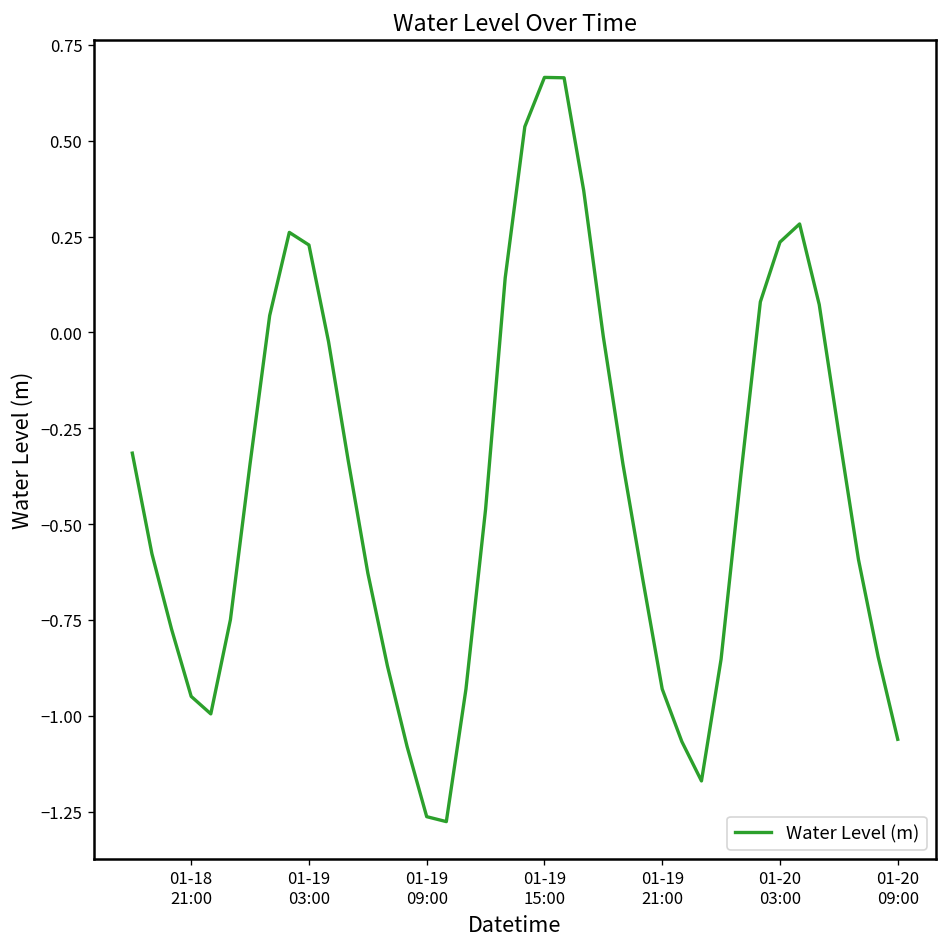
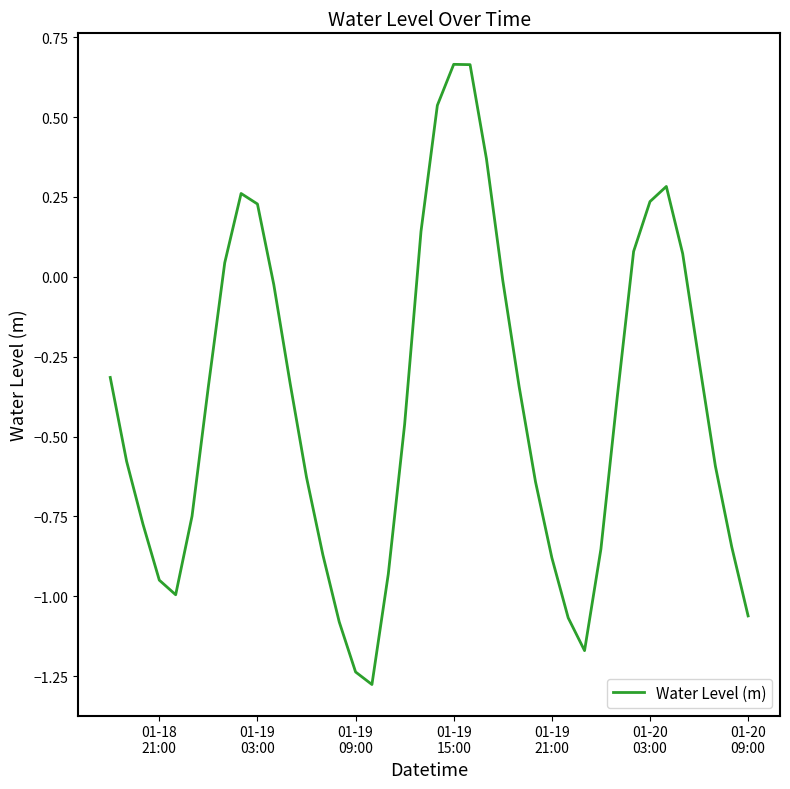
  {
    "01-18 21:00": -0.95,
    "01-19 03:00": 0.23,
-   "01-19 09:00": -1.26,
+   "01-19 09:00": -1.24,
    "01-19 15:00": 0.67,
-   "01-19 21:00": -0.93,
+   "01-19 21:00": -0.88,
    "01-20 03:00": 0.24,
    "01-20 09:00": -1.06
  }
